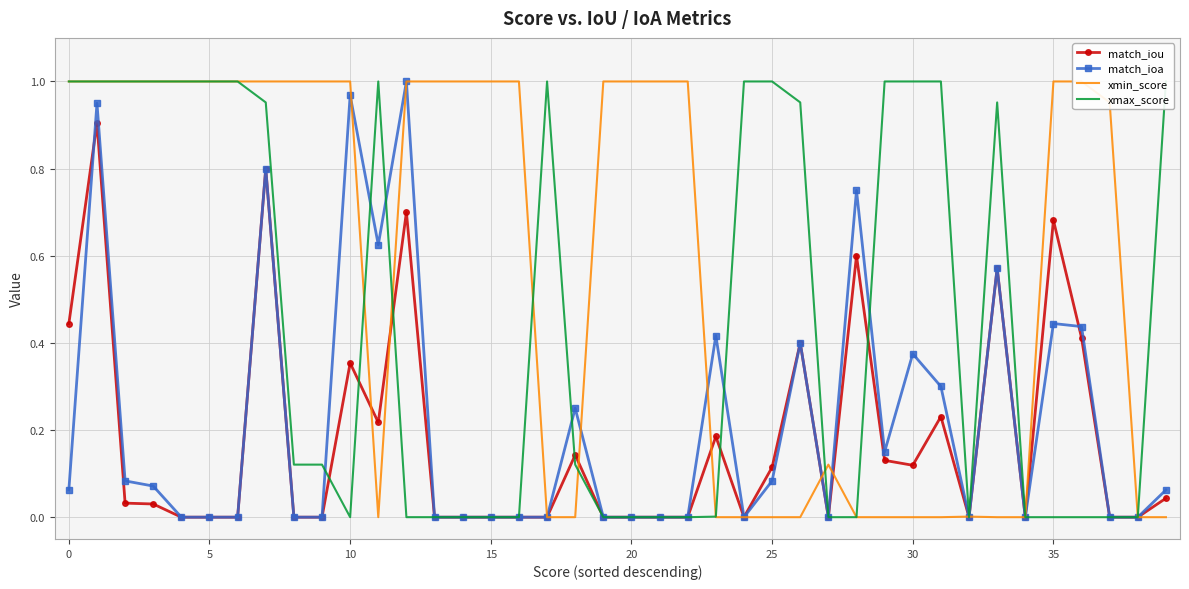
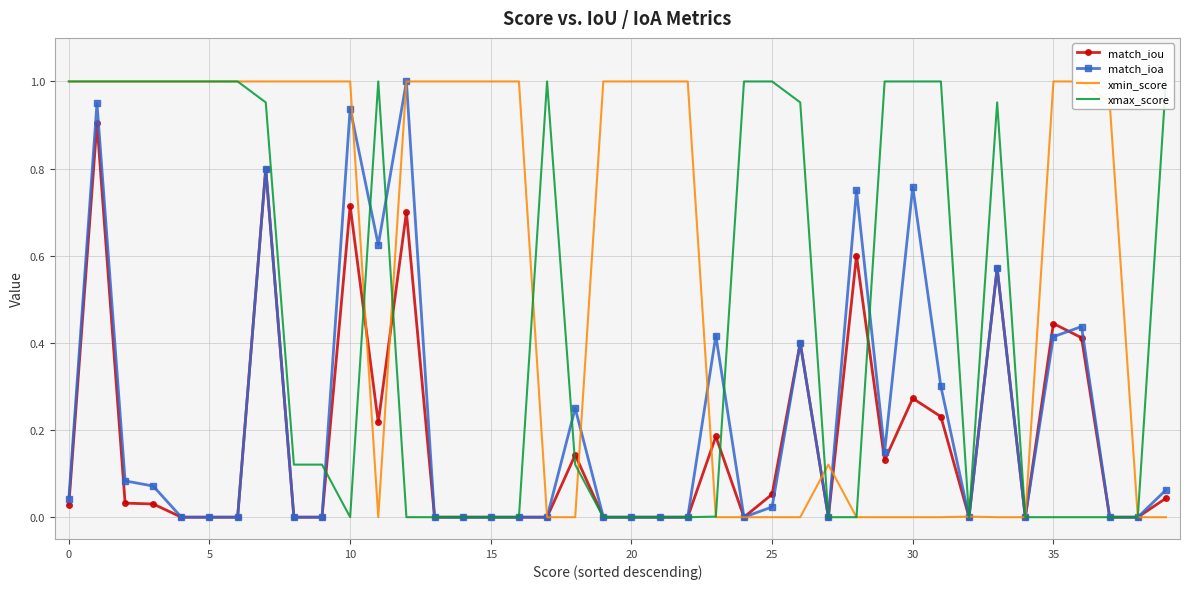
  {
    "match_iou": {
-     "0": 0.44,
-     "10": 0.35,
-     "25": 0.11,
-     "30": 0.12,
-     "35": 0.68
+     "0": 0.03,
+     "10": 0.71,
+     "25": 0.05,
+     "30": 0.27,
+     "35": 0.44
    },
    "match_ioa": {
-     "0": 0.06,
-     "10": 0.97,
-     "25": 0.08,
-     "30": 0.38,
-     "35": 0.44
+     "0": 0.04,
+     "10": 0.94,
+     "25": 0.02,
+     "30": 0.76,
+     "35": 0.41
    },
    "xmin_score": {
      "10": 1.00,
      "15": 1.00,
      "20": 1.00,
      "25": 0.00,
      "30": 0.00,
      "35": 1.00
    },
    "xmax_score": {
      "10": 0.00,
      "25": 1.00,
      "30": 1.00,
      "35": 0.00
    }
  }
